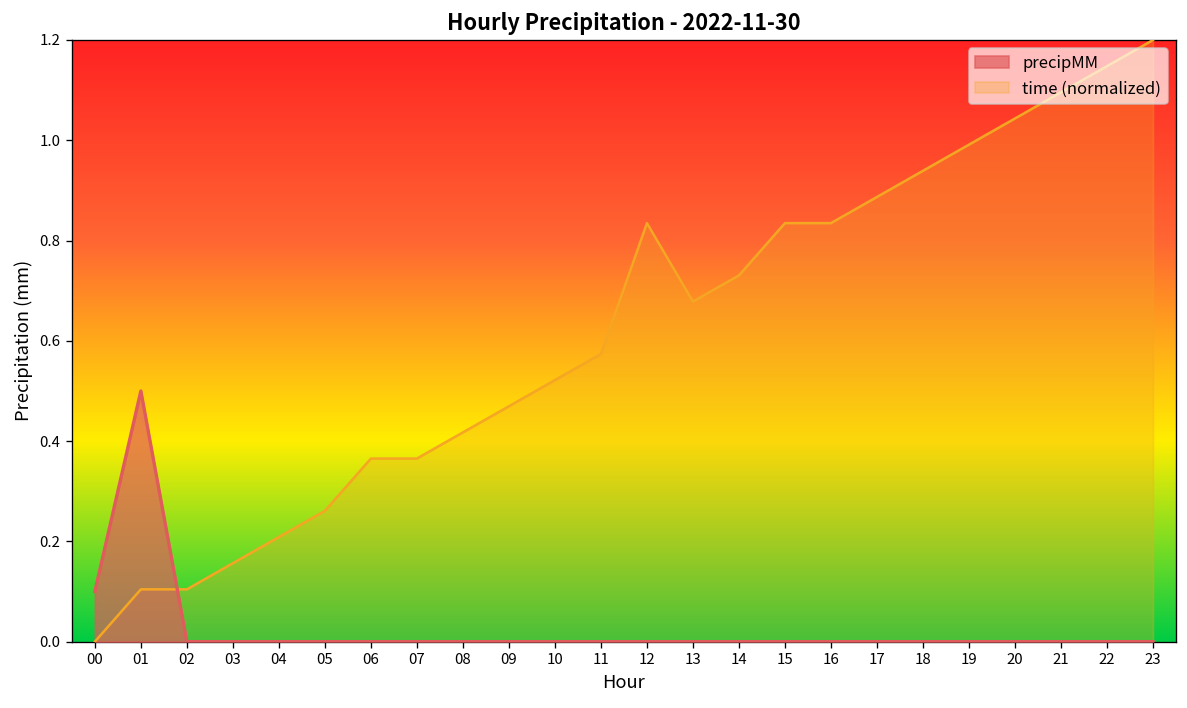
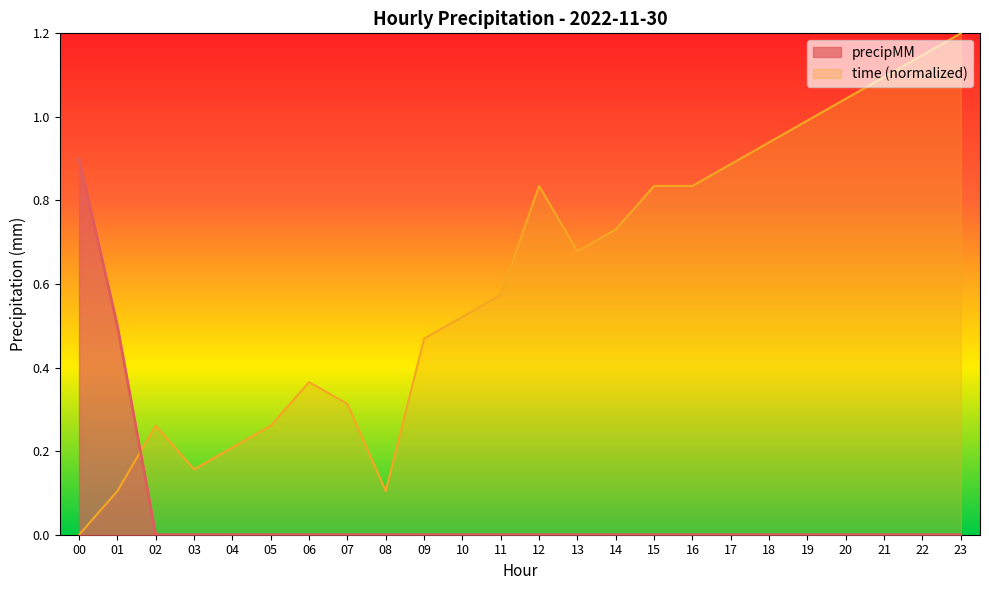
  {
    "precipMM": {
-     "00": 0.1,
+     "00": 0.9,
      "01": 0.5,
      "02": 0.0,
      "03": 0.0,
      "04": 0.0,
      "05": 0.0,
      "06": 0.0,
      "07": 0.0,
      "08": 0.0,
      "09": 0.0,
      "10": 0.0,
      "11": 0.0,
      "12": 0.0,
      "13": 0.0,
      "14": 0.0,
      "15": 0.0,
      "16": 0.0,
      "17": 0.0,
      "18": 0.0,
      "19": 0.0,
      "20": 0.0,
      "21": 0.0,
      "22": 0.0,
      "23": 0.0
    },
    "time (normalized)": {
      "00": 0.00,
      "01": 0.10,
-     "02": 0.10,
+     "02": 0.26,
      "03": 0.16,
      "04": 0.21,
      "05": 0.26,
      "06": 0.37,
-     "07": 0.37,
-     "08": 0.42,
+     "07": 0.31,
+     "08": 0.10,
      "09": 0.47,
      "10": 0.52,
      "11": 0.57,
      "12": 0.83,
      "13": 0.68,
      "14": 0.73,
      "15": 0.83,
      "16": 0.83,
      "17": 0.89,
      "18": 0.94,
      "19": 0.99,
      "20": 1.04,
      "23": 1.20
    }
  }
